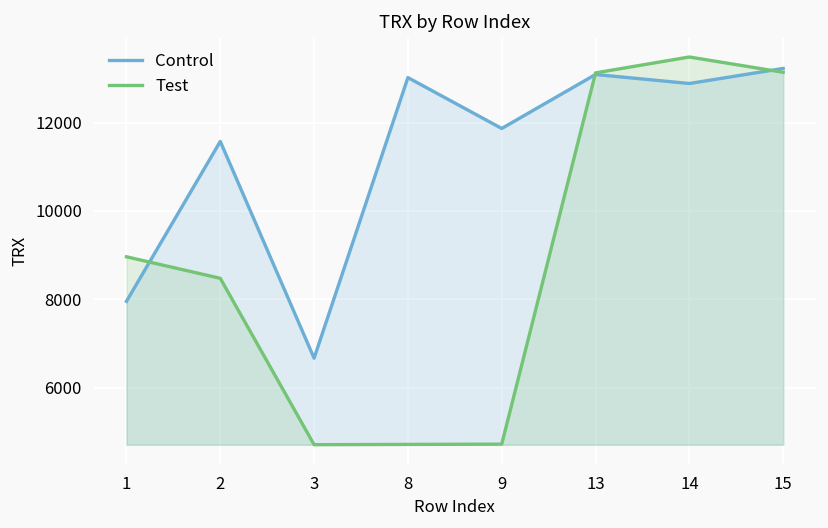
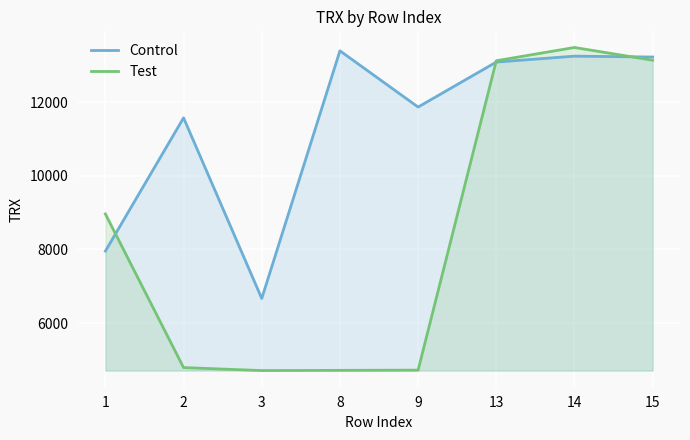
  {
    "Control": {
      "1": 8000,
      "2": 11600,
      "3": 6700,
-     "8": 13000,
+     "8": 13400,
      "9": 11900,
-     "14": 12900,
+     "14": 13200,
      "15": 13200
    },
    "Test": {
      "1": 9000,
-     "2": 8500,
+     "2": 4800,
      "3": 4700,
      "8": 4700,
      "9": 4700,
      "14": 13500,
      "15": 13100
    }
  }
